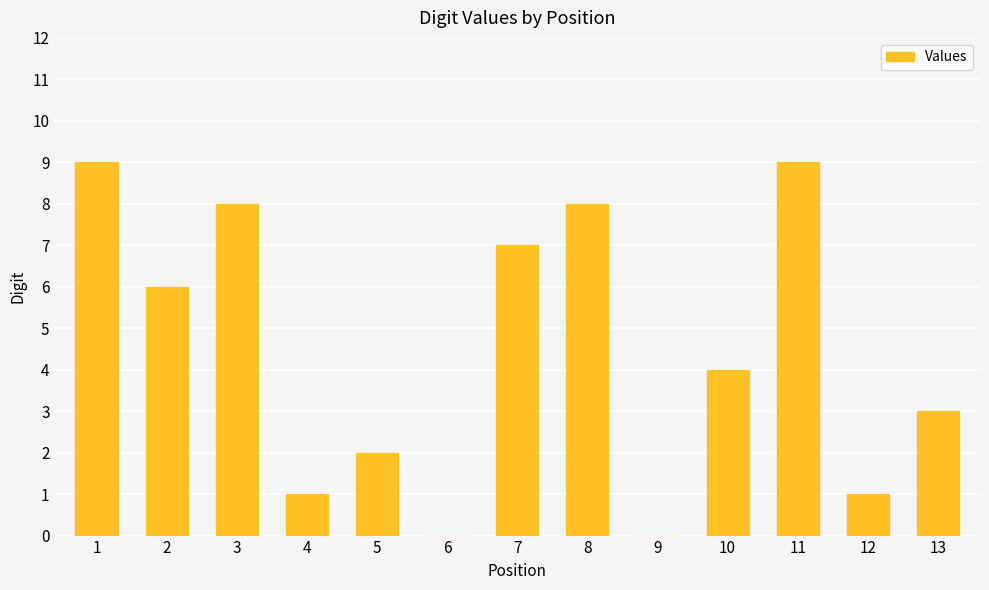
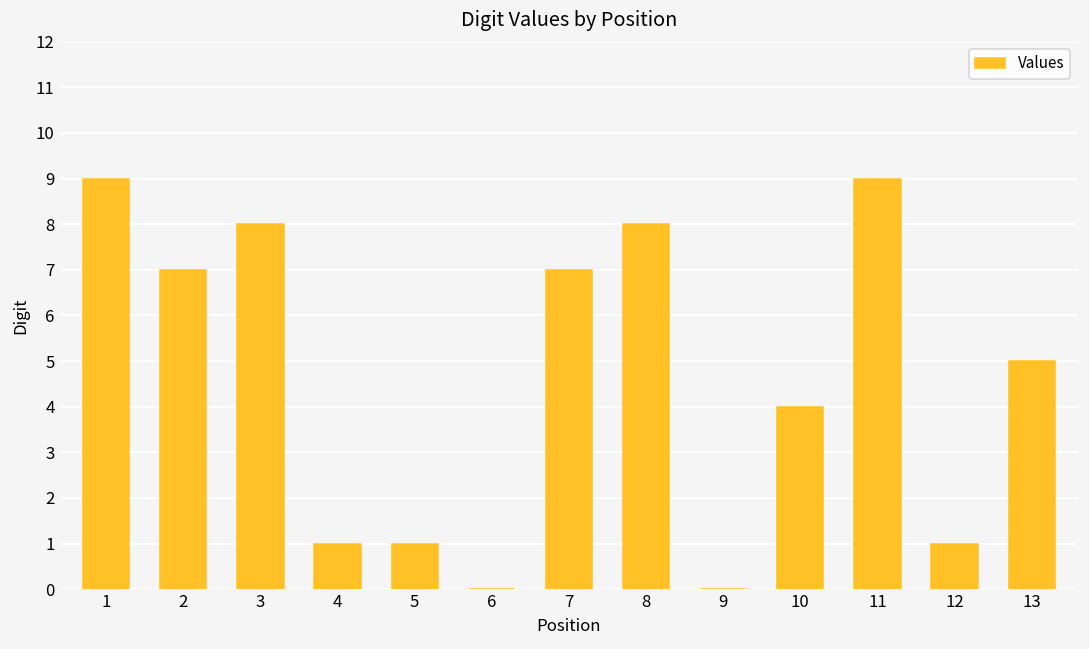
  {
    "1": 9,
-   "2": 6,
+   "2": 7,
    "3": 8,
    "4": 1,
-   "5": 2,
+   "5": 1,
    "6": 0,
    "7": 7,
    "8": 8,
    "9": 0,
    "10": 4,
    "11": 9,
    "12": 1,
-   "13": 3
+   "13": 5
  }
